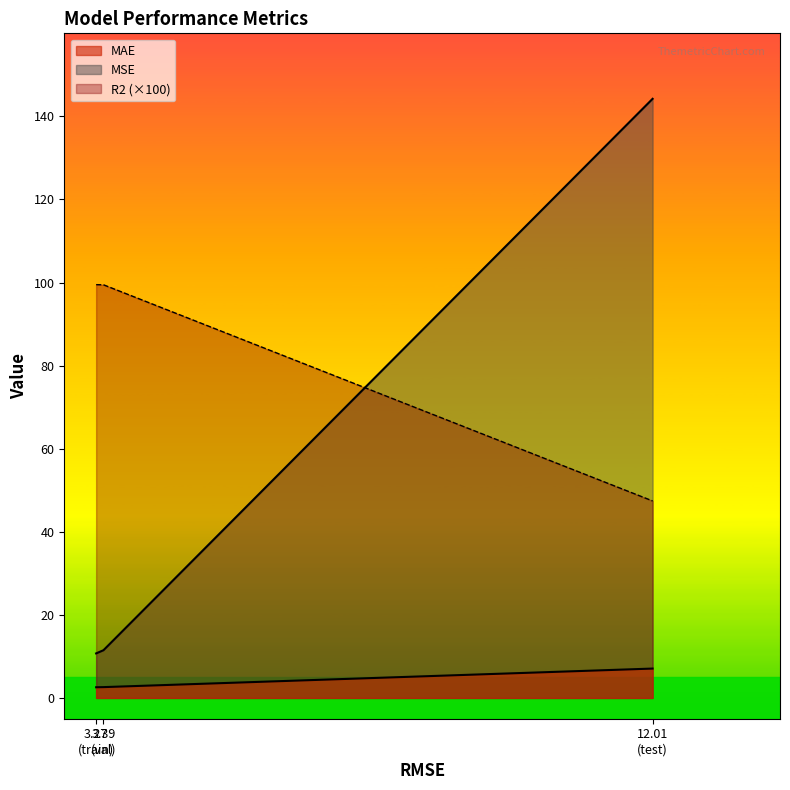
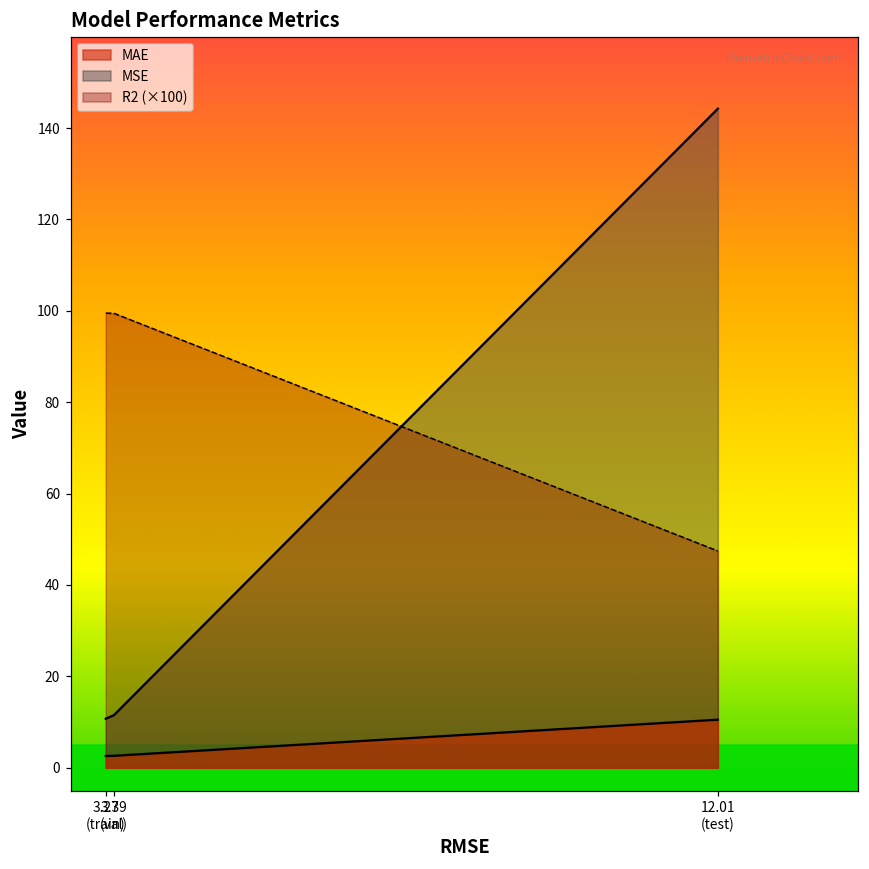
  {
    "MAE": {
-     "12.01 (test)": 7
+     "12.01 (test)": 11
    },
    "MSE": {
      "12.01 (test)": 144
    },
    "R2 (×100)": {
      "12.01 (test)": 47
    }
  }
